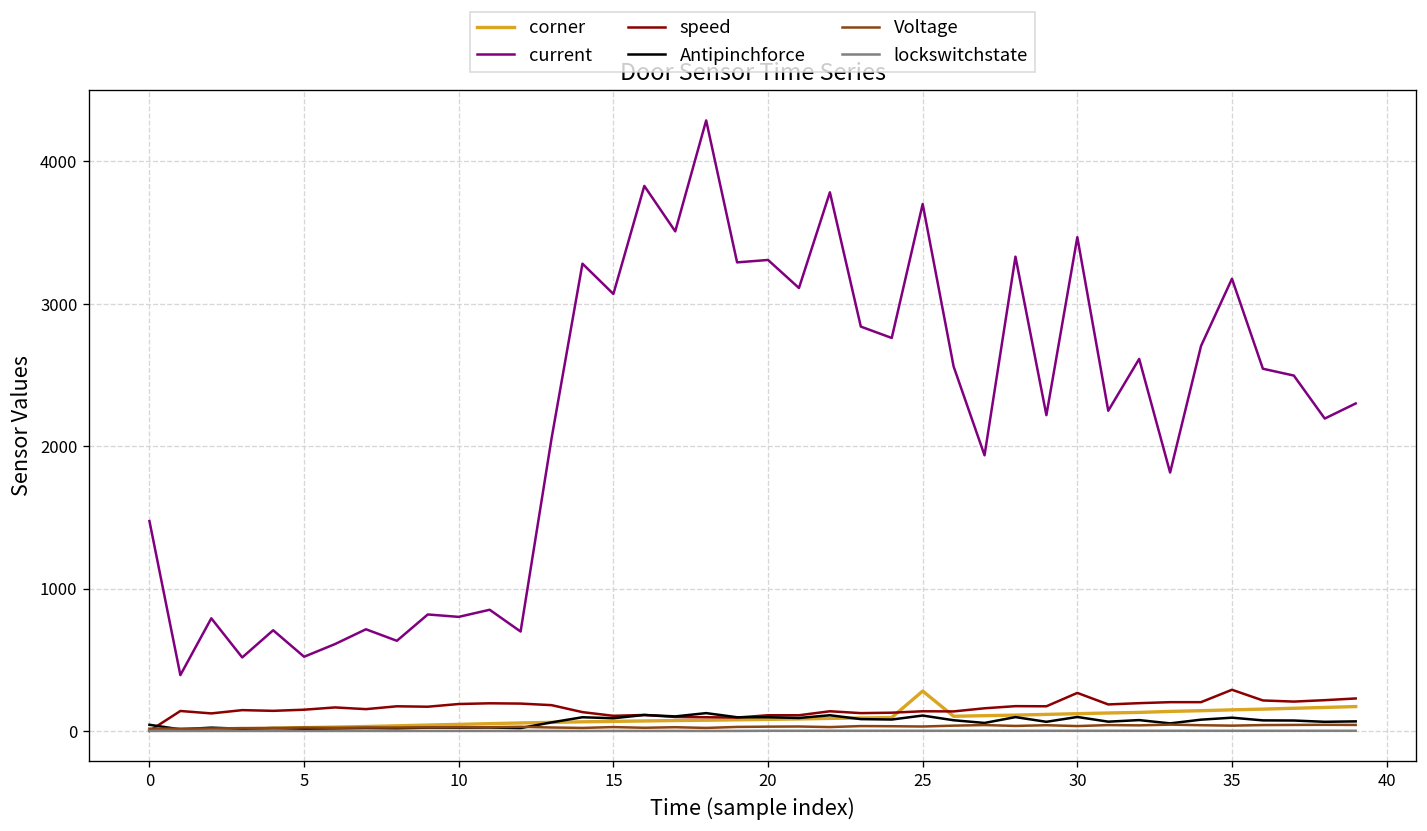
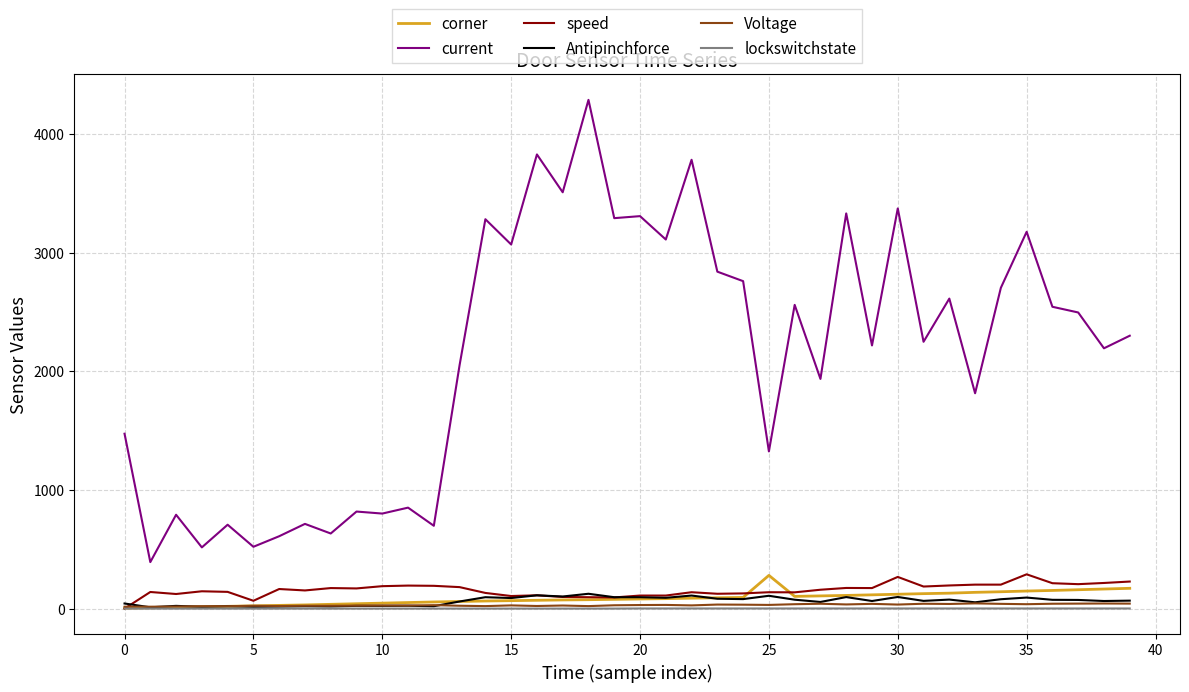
  {
    "corner": {
      "15": 70,
      "25": 280,
      "30": 120,
      "35": 150
    },
    "current": {
      "0": 1470,
      "5": 520,
      "10": 800,
      "15": 3070,
      "20": 3310,
-     "25": 3700,
-     "30": 3470,
+     "25": 1330,
+     "30": 3370,
      "35": 3180
    },
    "speed": {
-     "5": 150,
+     "5": 70,
      "10": 190,
      "25": 140,
      "30": 270,
      "35": 290
    },
    "Antipinchforce": {
      "0": 40,
      "25": 110,
      "30": 100,
      "35": 90
    },
    "Voltage": {
      "15": 30,
      "20": 30,
      "25": 30,
      "30": 30,
      "35": 40
    },
    "lockswitchstate": {
      "10": 0,
      "15": 0,
      "20": 0,
      "25": 0,
      "30": 0,
      "35": 0
    }
  }
